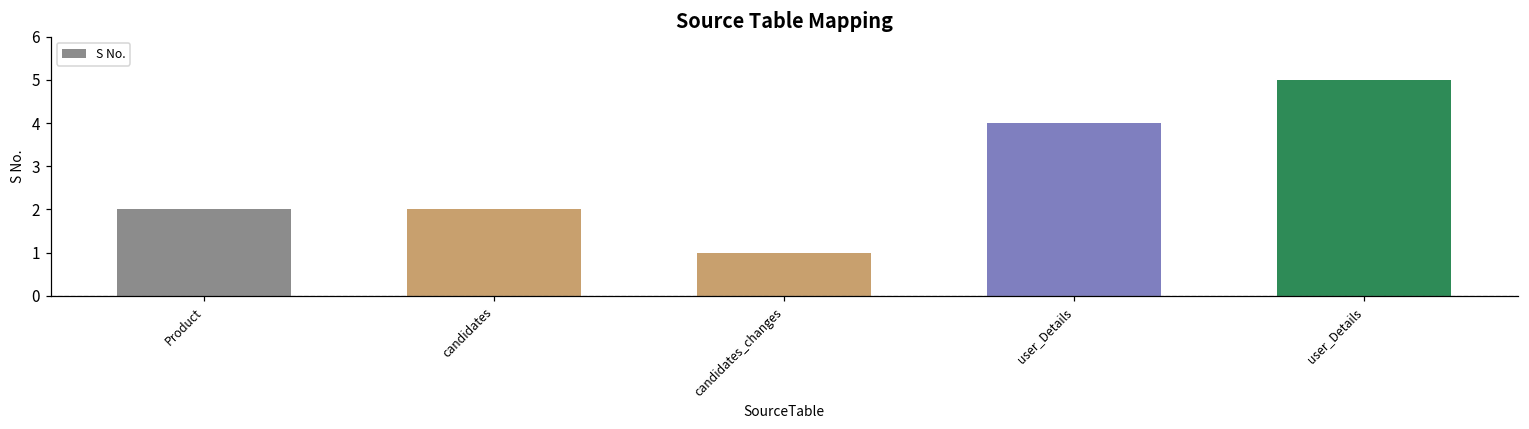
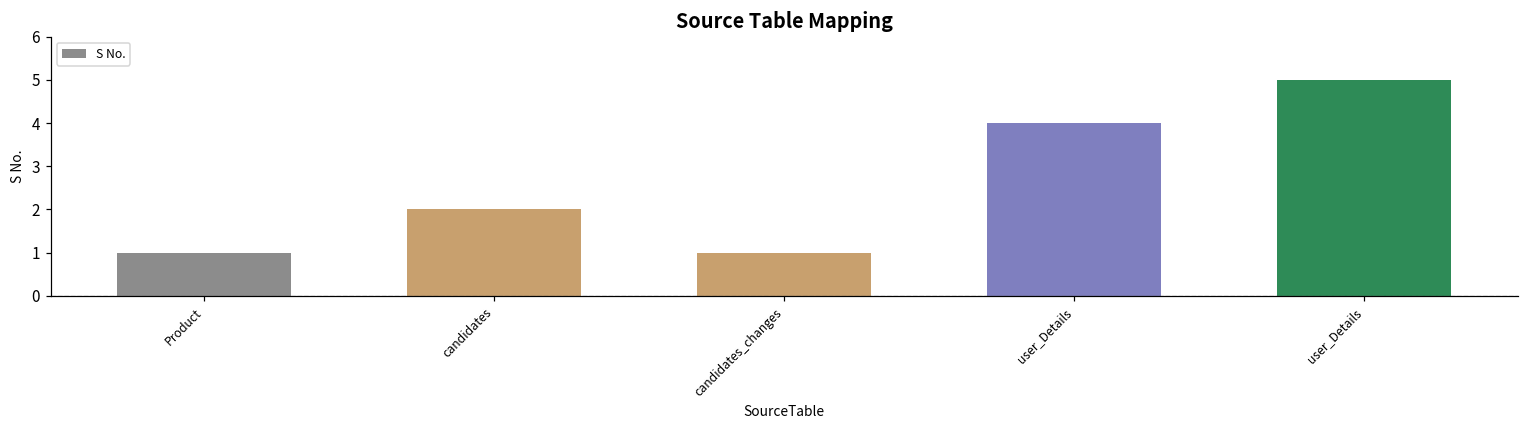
  {
-   "Product": 2,
+   "Product": 1,
    "candidates": 2,
    "candidates_changes": 1
  }
